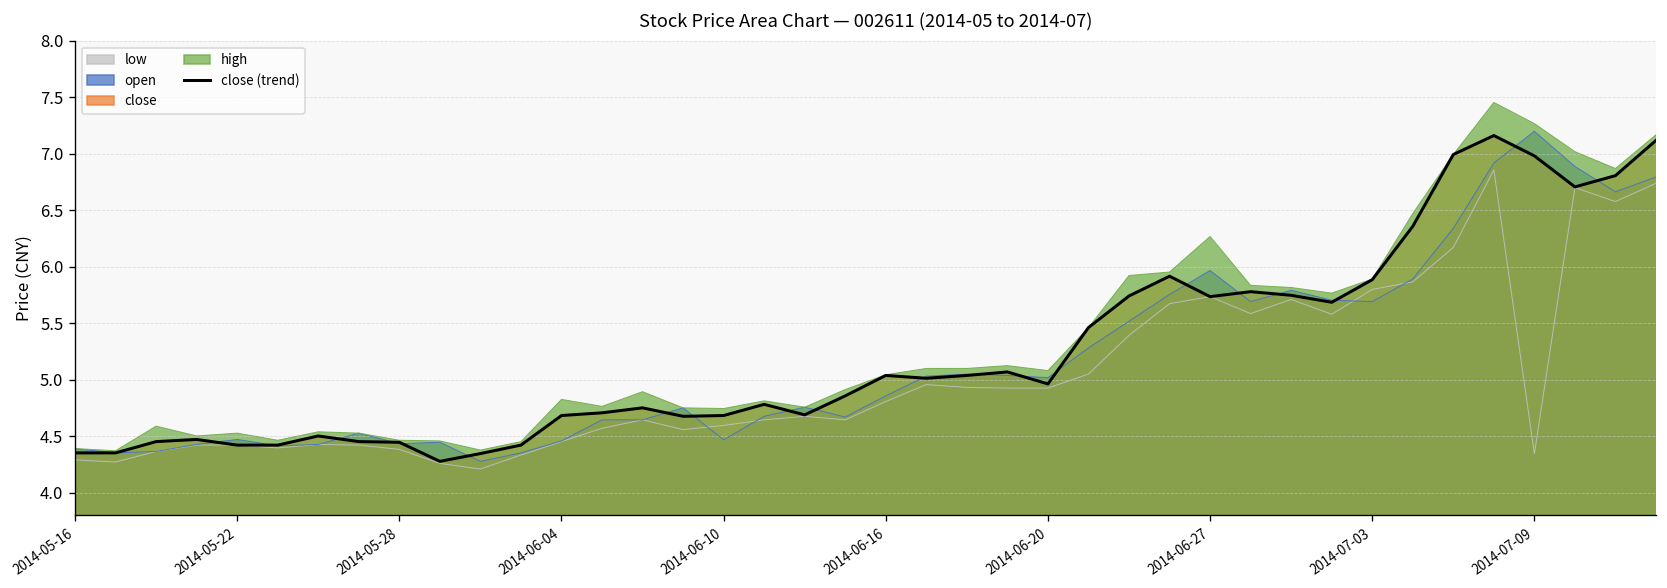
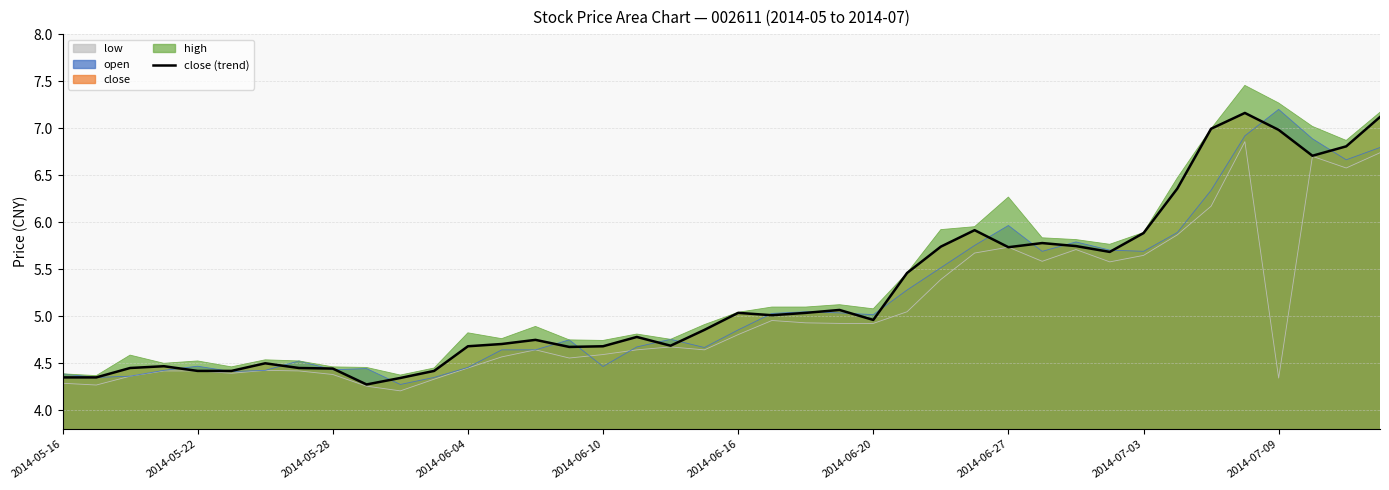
  {
    "low": {
      "2014-05-16": 4.3,
      "2014-05-28": 4.4,
      "2014-06-10": 4.6,
      "2014-06-16": 4.8,
      "2014-06-20": 4.9,
-     "2014-07-03": 5.8,
+     "2014-07-03": 5.6,
      "2014-07-09": 4.3
    },
    "open": {
      "2014-05-22": 4.5,
      "2014-06-10": 4.5,
      "2014-06-16": 4.9,
      "2014-06-20": 5.0,
      "2014-06-27": 6.0,
      "2014-07-03": 5.7,
      "2014-07-09": 7.2
    },
    "close": {
      "2014-05-16": 4.4,
      "2014-06-04": 4.7,
      "2014-06-10": 4.7,
      "2014-06-20": 5.0,
      "2014-07-09": 7.0
    },
    "high": {
      "2014-05-22": 4.5,
      "2014-06-04": 4.8,
      "2014-06-10": 4.7,
      "2014-06-20": 5.1,
      "2014-06-27": 6.3,
      "2014-07-09": 7.3
    }
  }
